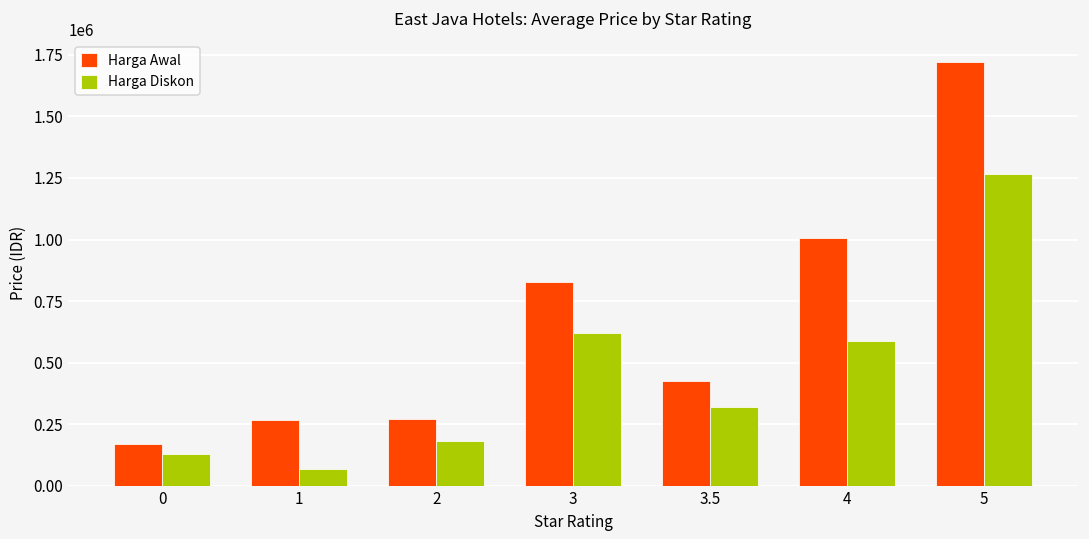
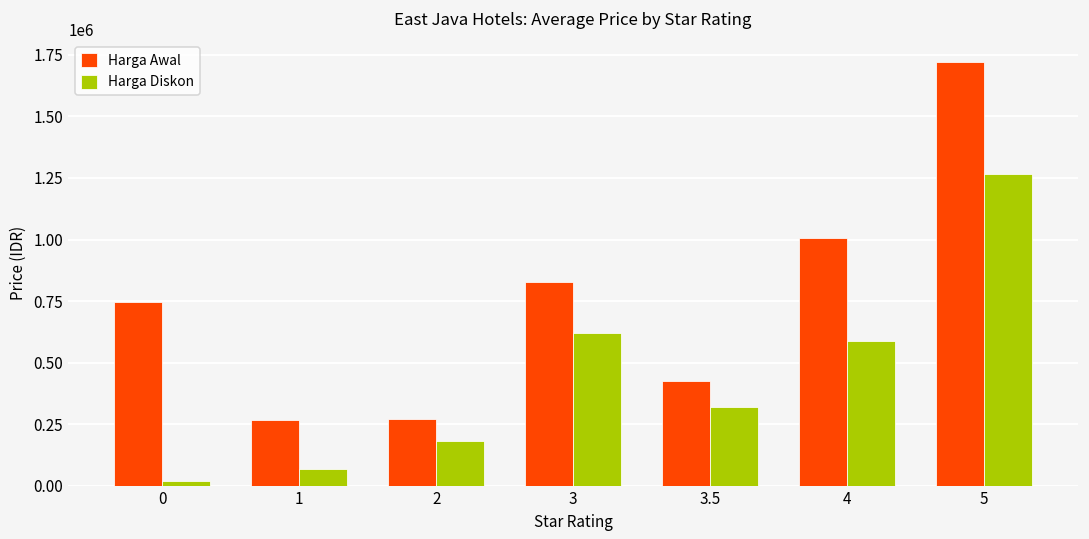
  {
    "Harga Awal": {
-     "0": 170000,
+     "0": 750000,
      "1": 270000,
      "2": 270000,
      "3": 830000,
      "3.5": 430000,
      "4": 1010000,
      "5": 1720000
    },
    "Harga Diskon": {
-     "0": 130000,
+     "0": 20000,
      "1": 70000,
      "2": 180000,
      "3": 620000,
      "3.5": 320000,
      "4": 590000,
      "5": 1260000
    }
  }
